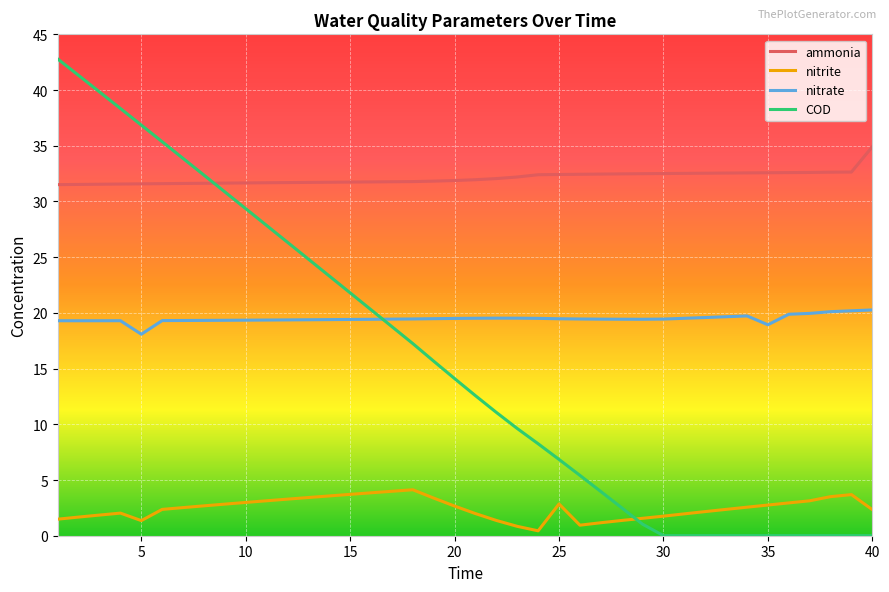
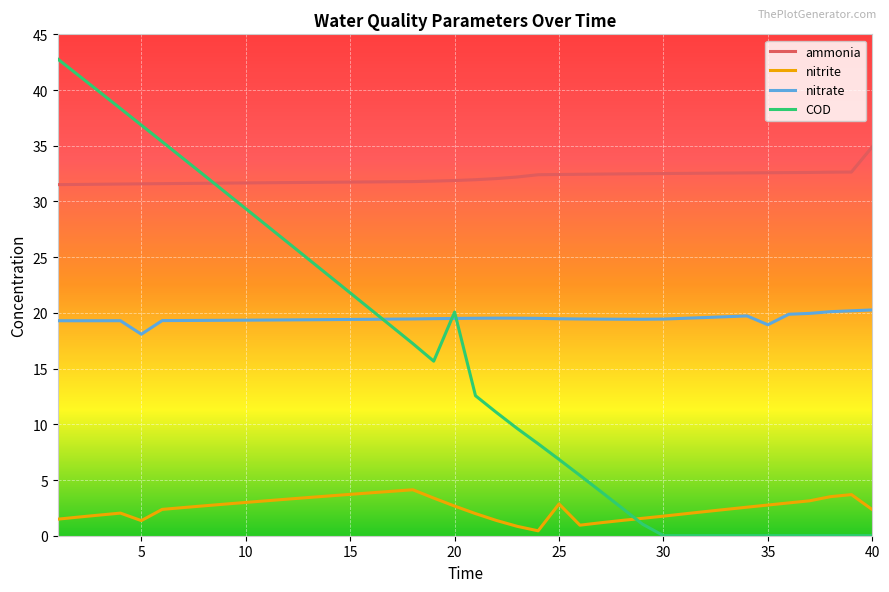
  {
    "ammonia": {
      "5": 31.6,
      "10": 31.7,
      "15": 31.7,
      "20": 31.9,
      "25": 32.4,
      "30": 32.5,
      "35": 32.6,
      "40": 34.9
    },
    "nitrite": {
      "5": 1.4,
      "10": 3.0,
      "15": 3.7,
      "20": 2.7,
      "25": 2.9,
      "30": 1.8,
      "35": 2.8,
      "40": 2.3
    },
    "nitrate": {
      "5": 18.1,
      "10": 19.3,
      "15": 19.4,
      "20": 19.5,
      "25": 19.5,
      "30": 19.4,
      "35": 18.9,
      "40": 20.3
    },
    "COD": {
      "5": 36.9,
      "10": 29.4,
      "15": 21.8,
-     "20": 14.1,
+     "20": 20.1,
      "25": 6.8,
      "30": 0.0,
      "35": 0.0,
      "40": 0.0
    }
  }
